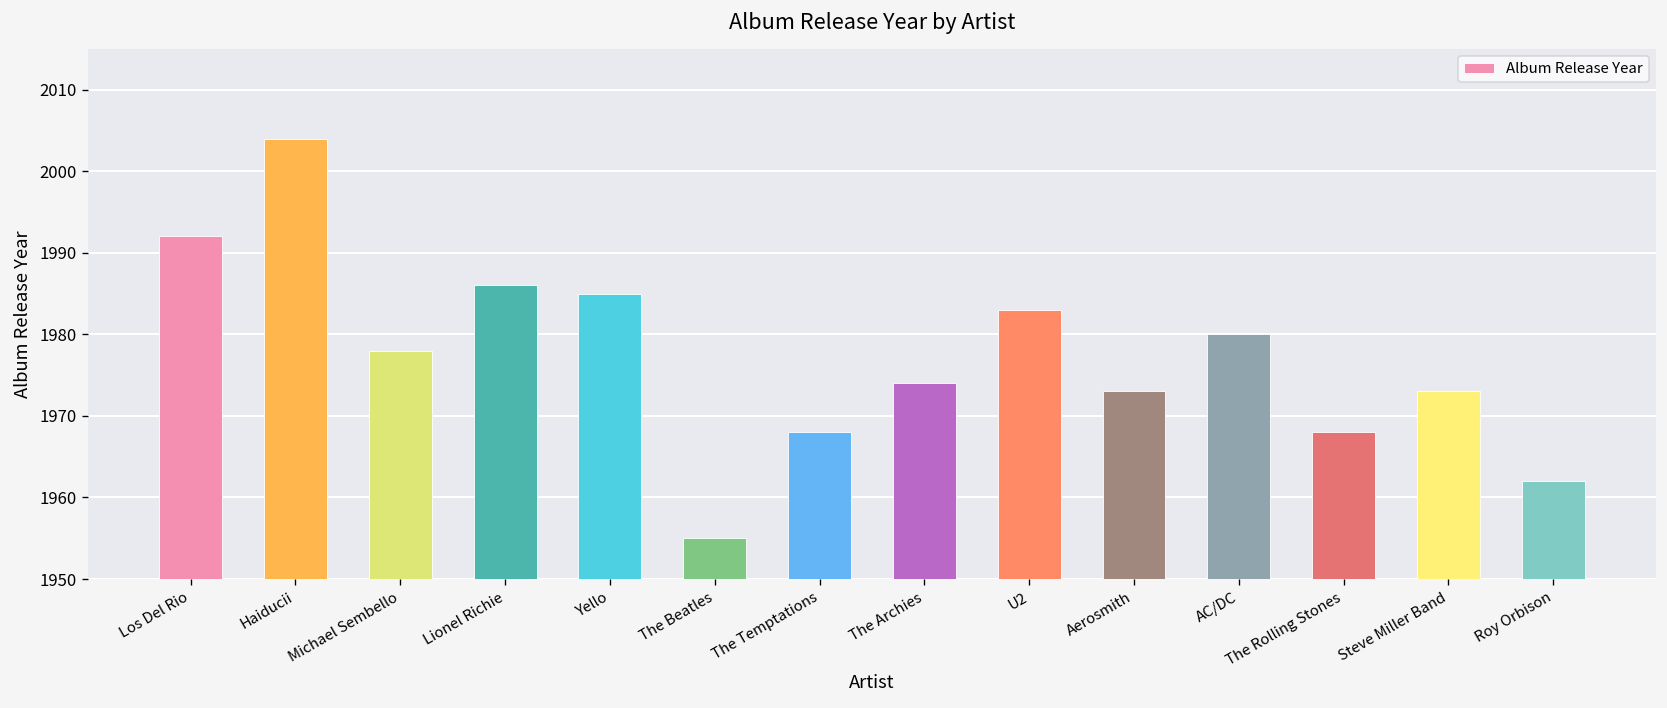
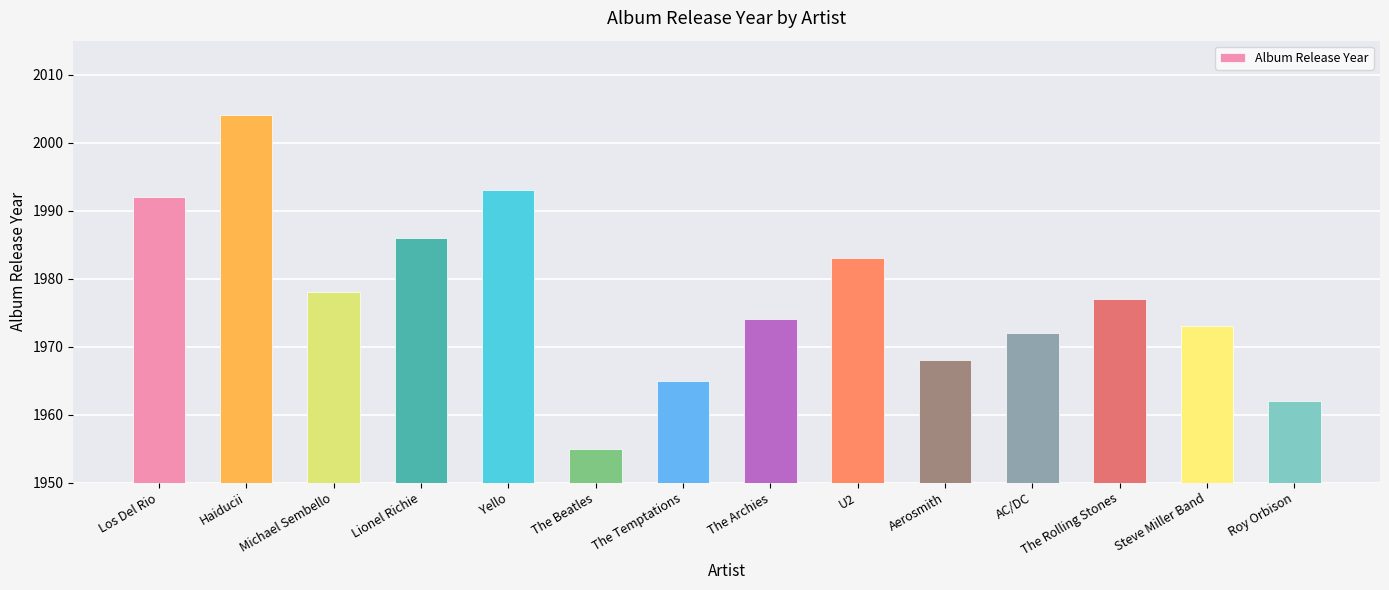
  {
    "Los Del Rio": 1992,
    "Haiducii": 2004,
    "Michael Sembello": 1978,
    "Lionel Richie": 1986,
-   "Yello": 1985,
+   "Yello": 1993,
    "The Beatles": 1955,
-   "The Temptations": 1968,
+   "The Temptations": 1965,
    "The Archies": 1974,
    "U2": 1983,
-   "Aerosmith": 1973,
-   "AC/DC": 1980,
-   "The Rolling Stones": 1968,
+   "Aerosmith": 1968,
+   "AC/DC": 1972,
+   "The Rolling Stones": 1977,
    "Steve Miller Band": 1973,
    "Roy Orbison": 1962
  }
